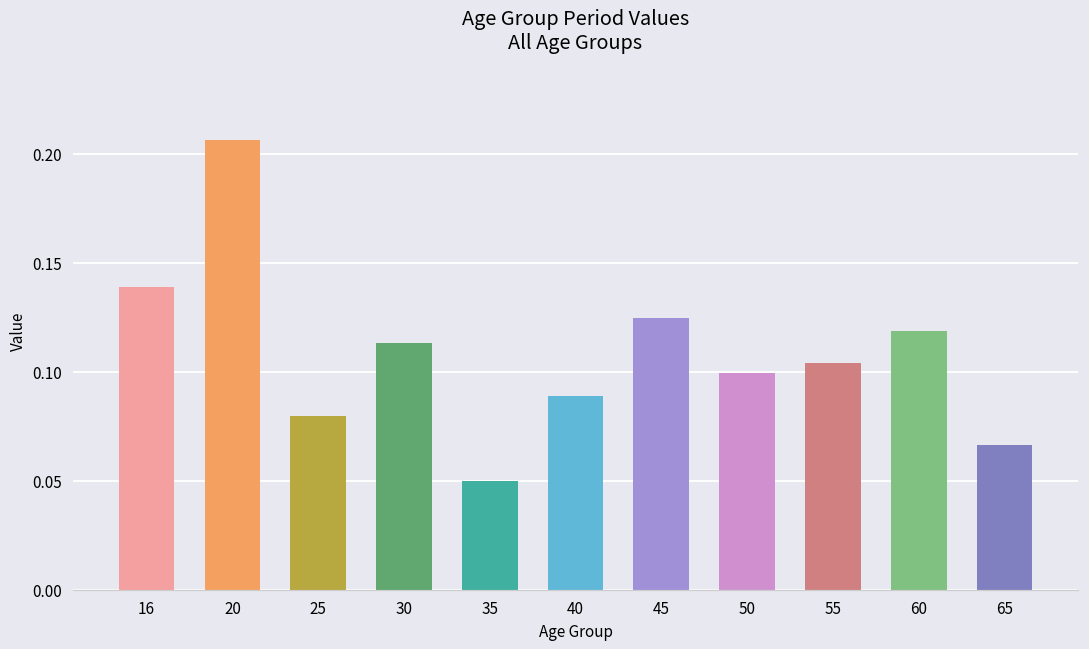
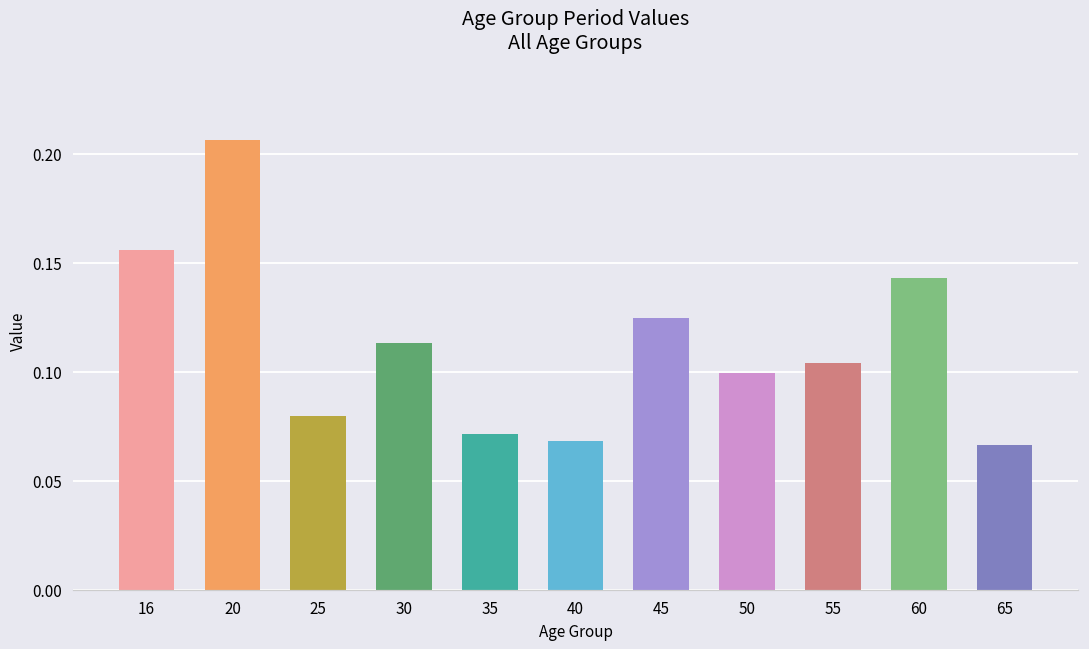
  {
-   "16": 0.139,
+   "16": 0.156,
    "20": 0.207,
    "25": 0.080,
    "30": 0.113,
-   "35": 0.050,
-   "40": 0.089,
+   "35": 0.072,
+   "40": 0.069,
    "45": 0.125,
    "50": 0.100,
    "55": 0.104,
-   "60": 0.119,
+   "60": 0.143,
    "65": 0.067
  }
